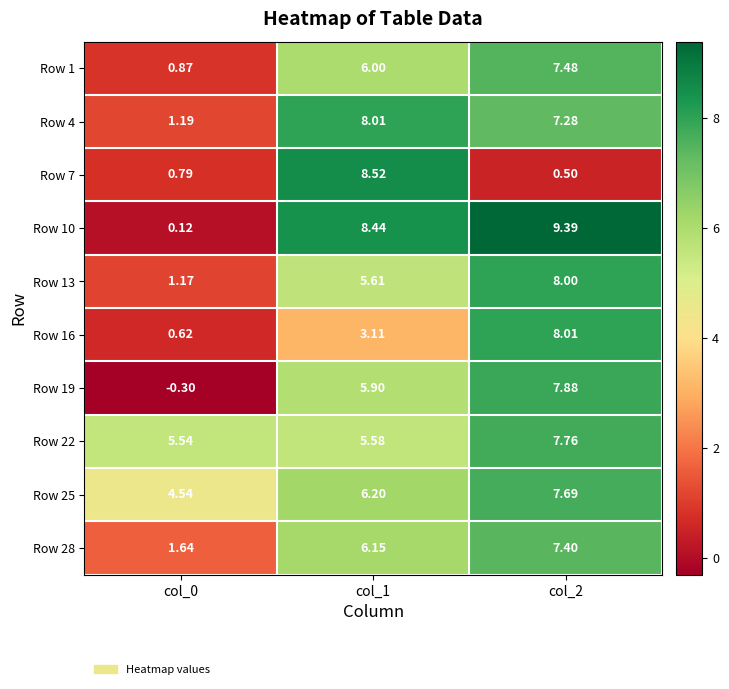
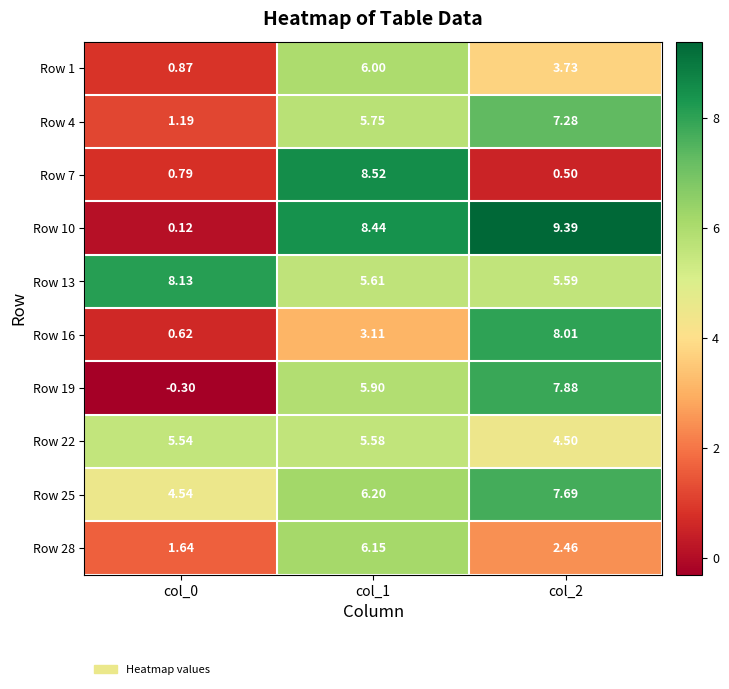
  {
    "Row 1": {
      "col_0": 0.87,
      "col_1": 6.00,
-     "col_2": 7.48
+     "col_2": 3.73
    },
    "Row 4": {
      "col_0": 1.19,
-     "col_1": 8.01,
+     "col_1": 5.75,
      "col_2": 7.28
    },
    "Row 7": {
      "col_0": 0.79,
      "col_1": 8.52,
      "col_2": 0.50
    },
    "Row 10": {
      "col_0": 0.12,
      "col_1": 8.44,
      "col_2": 9.39
    },
    "Row 13": {
-     "col_0": 1.17,
+     "col_0": 8.13,
      "col_1": 5.61,
-     "col_2": 8.00
+     "col_2": 5.59
    },
    "Row 16": {
      "col_0": 0.62,
      "col_1": 3.11,
      "col_2": 8.01
    },
    "Row 19": {
      "col_0": -0.30,
      "col_1": 5.90,
      "col_2": 7.88
    },
    "Row 22": {
      "col_0": 5.54,
      "col_1": 5.58,
-     "col_2": 7.76
+     "col_2": 4.50
    },
    "Row 25": {
      "col_0": 4.54,
      "col_1": 6.20,
      "col_2": 7.69
    },
    "Row 28": {
      "col_0": 1.64,
      "col_1": 6.15,
-     "col_2": 7.40
+     "col_2": 2.46
    }
  }
